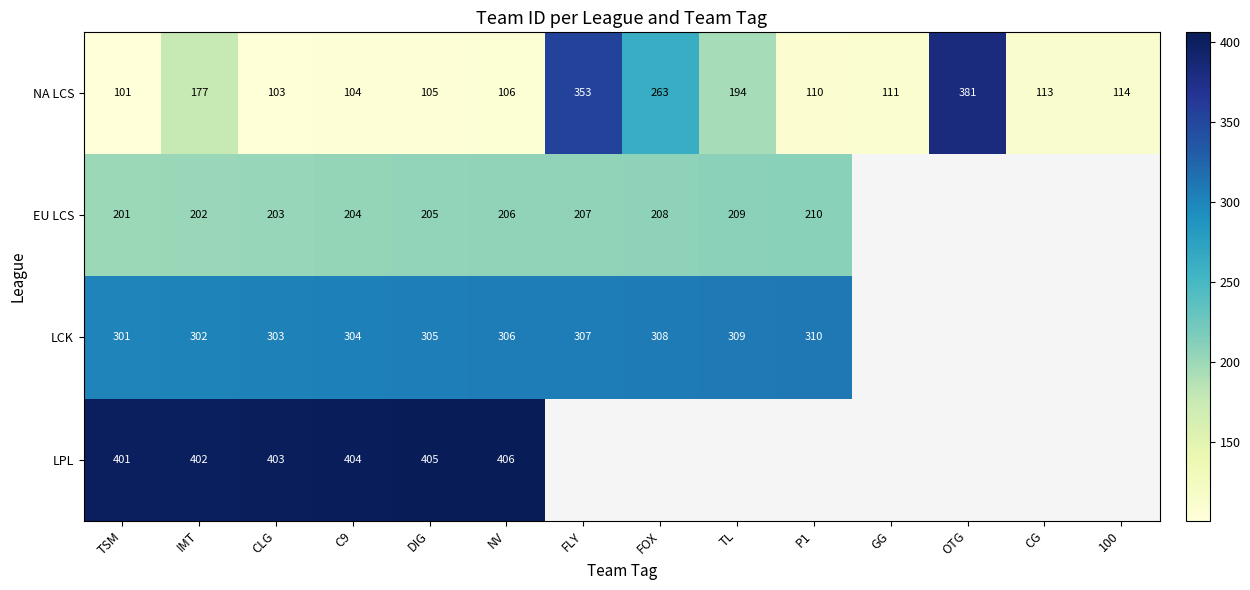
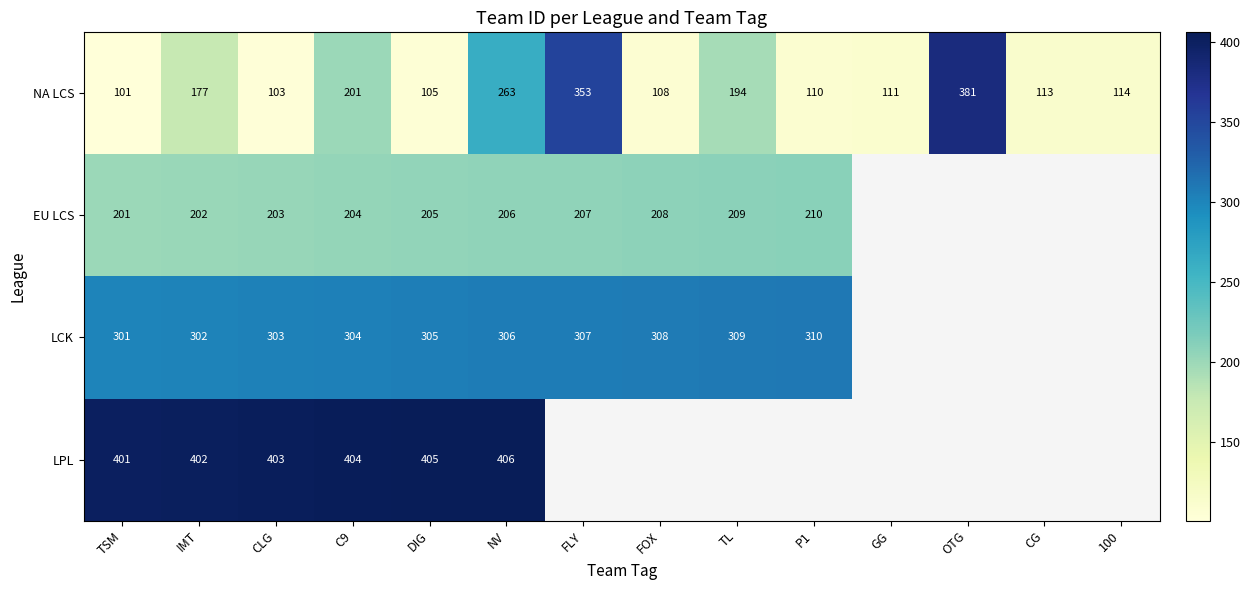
  {
    "NA LCS": {
      "TSM": 101,
      "IMT": 177,
      "CLG": 103,
-     "C9": 104,
+     "C9": 201,
      "DIG": 105,
-     "NV": 106,
+     "NV": 263,
      "FLY": 353,
-     "FOX": 263,
+     "FOX": 108,
      "TL": 194,
      "P1": 110,
      "GG": 111,
      "OTG": 381,
      "CG": 113,
      "100": 114
    },
    "EU LCS": {
      "TSM": 201,
      "IMT": 202,
      "CLG": 203,
      "C9": 204,
      "DIG": 205,
      "NV": 206,
      "FLY": 207,
      "FOX": 208,
      "TL": 209,
      "P1": 210
    },
    "LCK": {
      "TSM": 301,
      "IMT": 302,
      "CLG": 303,
      "C9": 304,
      "DIG": 305,
      "NV": 306,
      "FLY": 307,
      "FOX": 308,
      "TL": 309,
      "P1": 310
    },
    "LPL": {
      "TSM": 401,
      "IMT": 402,
      "CLG": 403,
      "C9": 404,
      "DIG": 405,
      "NV": 406
    }
  }
